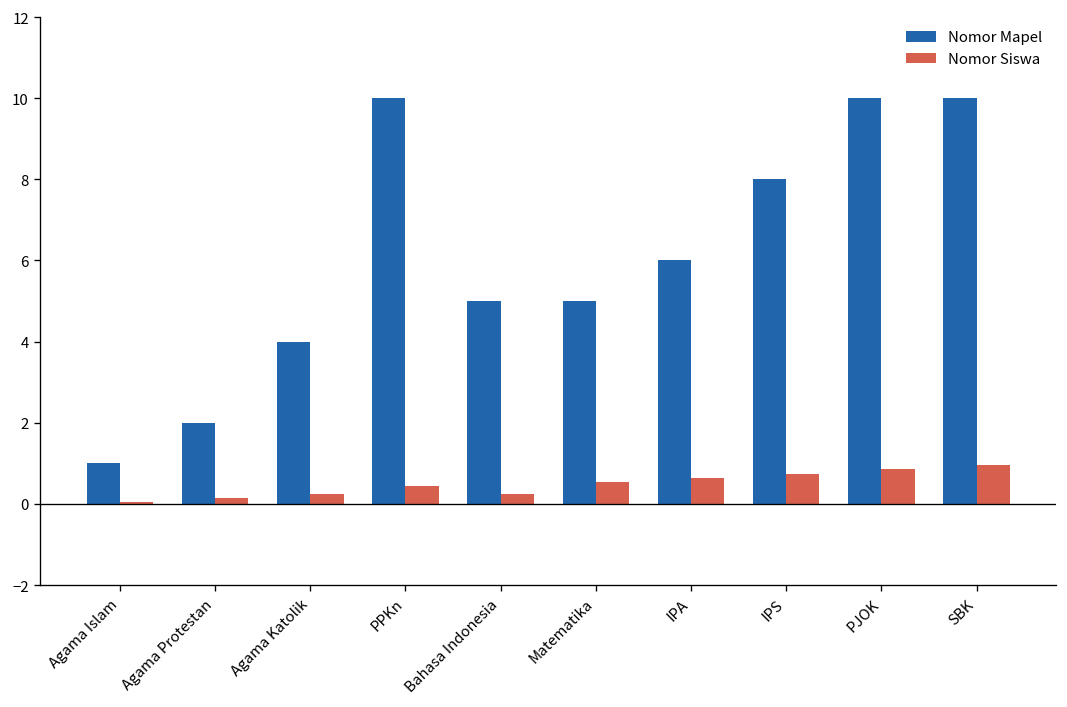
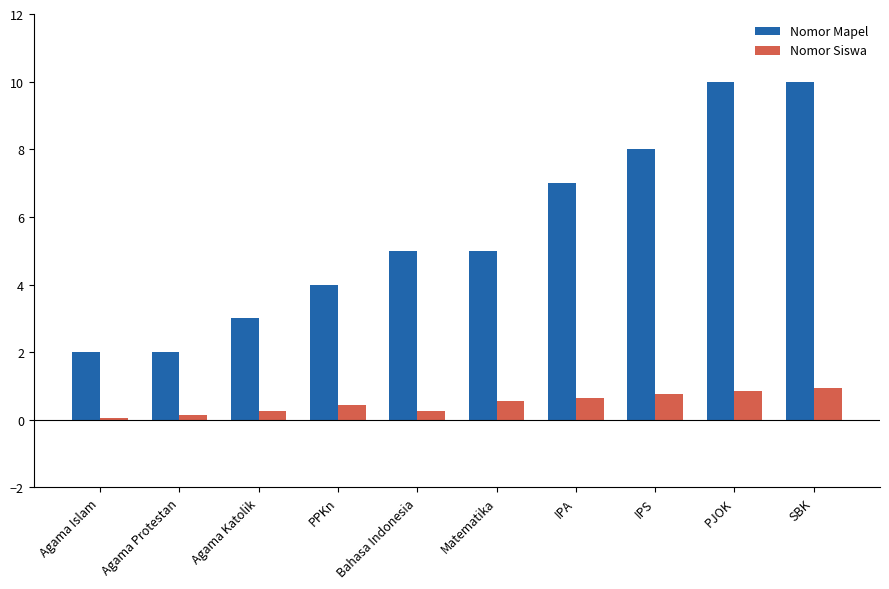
  {
    "Nomor Mapel": {
-     "Agama Islam": 1,
+     "Agama Islam": 2,
      "Agama Protestan": 2,
-     "Agama Katolik": 4,
-     "PPKn": 10,
+     "Agama Katolik": 3,
+     "PPKn": 4,
      "Bahasa Indonesia": 5,
      "Matematika": 5,
-     "IPA": 6,
+     "IPA": 7,
      "IPS": 8,
      "PJOK": 10,
      "SBK": 10
    },
    "Nomor Siswa": {
      "Agama Protestan": 0.2,
      "Agama Katolik": 0.3,
      "PPKn": 0.5,
      "Bahasa Indonesia": 0.3,
      "Matematika": 0.6,
      "IPA": 0.7,
      "IPS": 0.8,
      "PJOK": 0.9,
      "SBK": 1
    }
  }
